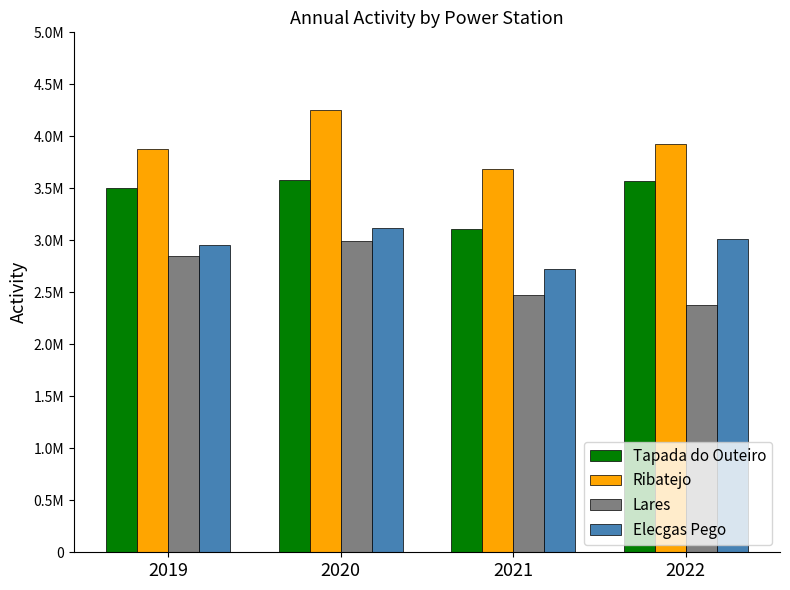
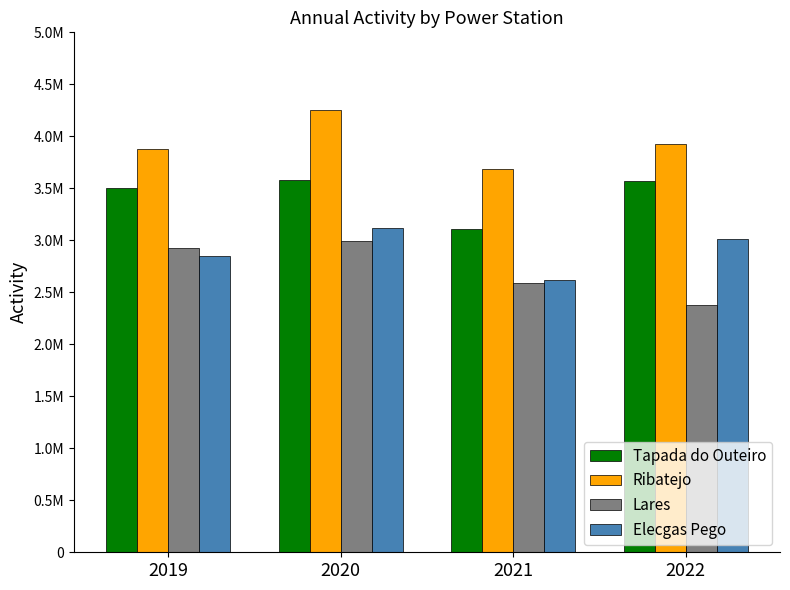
  {
    "Tapada do Outeiro": {
      "2019": 3500000,
      "2020": 3580000,
      "2021": 3110000,
      "2022": 3570000
    },
    "Ribatejo": {
      "2019": 3880000,
      "2020": 4260000,
      "2021": 3690000,
      "2022": 3930000
    },
    "Lares": {
-     "2019": 2850000,
+     "2019": 2920000,
      "2020": 2990000,
-     "2021": 2470000,
+     "2021": 2590000,
      "2022": 2380000
    },
    "Elecgas Pego": {
-     "2019": 2960000,
+     "2019": 2850000,
      "2020": 3120000,
-     "2021": 2720000,
+     "2021": 2620000,
      "2022": 3020000
    }
  }
